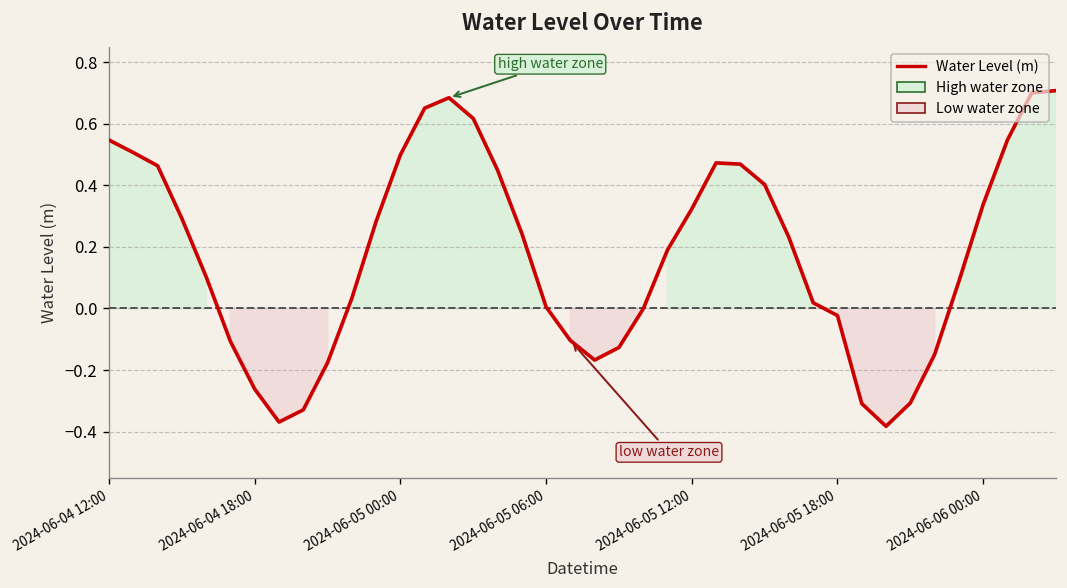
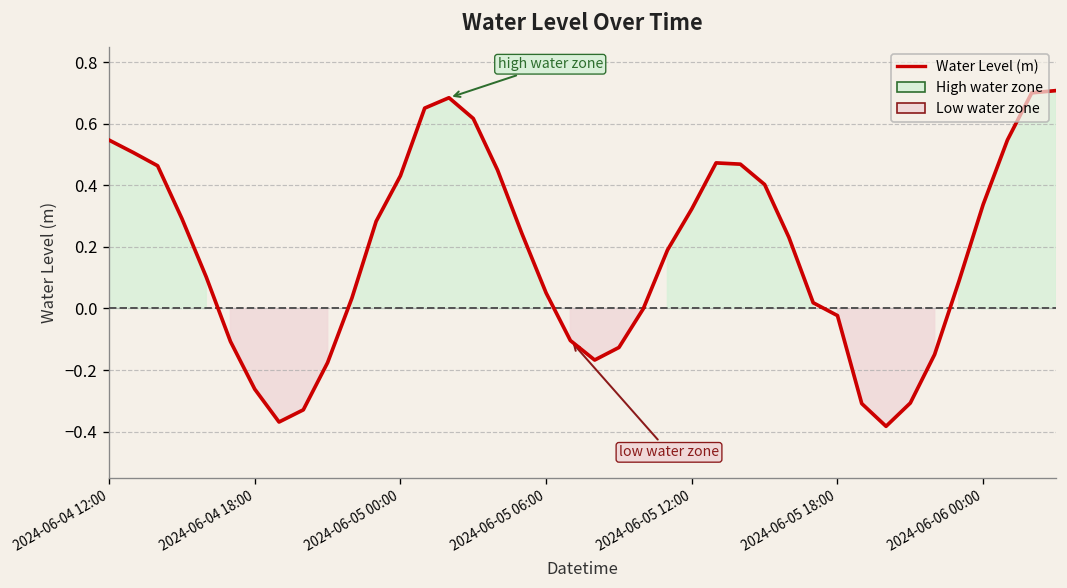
  {
    "2024-06-04 12:00": 0.55,
    "2024-06-04 18:00": -0.26,
-   "2024-06-05 00:00": 0.50,
-   "2024-06-05 06:00": 0.01,
+   "2024-06-05 00:00": 0.43,
+   "2024-06-05 06:00": 0.05,
    "2024-06-05 12:00": 0.32,
    "2024-06-05 18:00": -0.02,
    "2024-06-06 00:00": 0.34
  }
